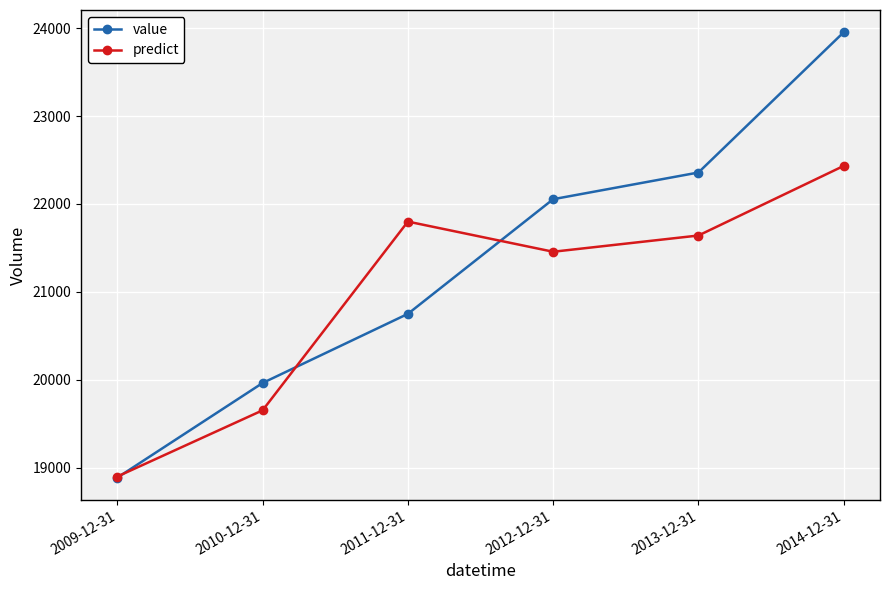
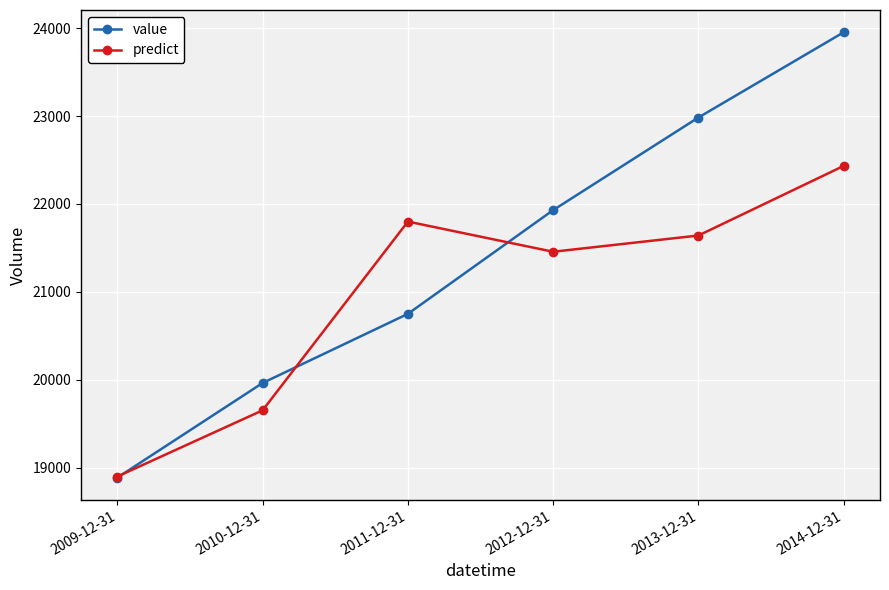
  {
    "value": {
      "2010-12-31": 20000,
      "2011-12-31": 20800,
-     "2012-12-31": 22100,
-     "2013-12-31": 22400,
+     "2012-12-31": 21900,
+     "2013-12-31": 23000,
      "2014-12-31": 24000
    },
    "predict": {
      "2010-12-31": 19700,
      "2011-12-31": 21800,
      "2012-12-31": 21500,
      "2013-12-31": 21600,
      "2014-12-31": 22400
    }
  }
